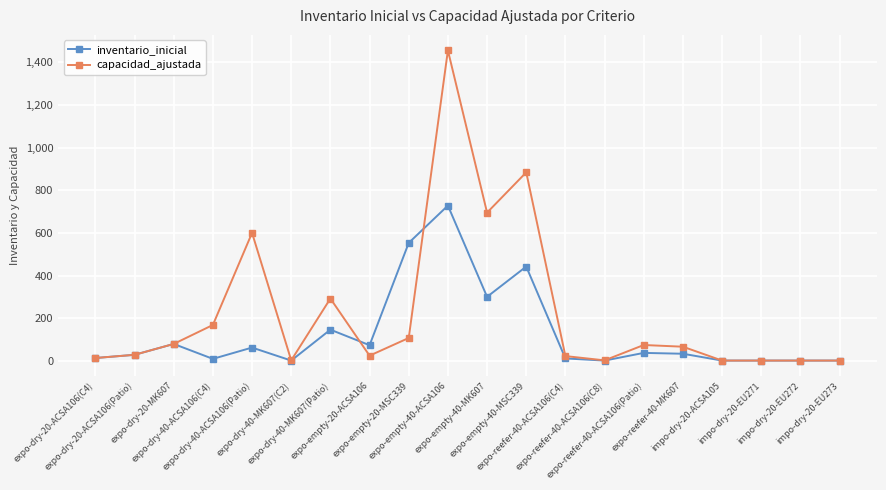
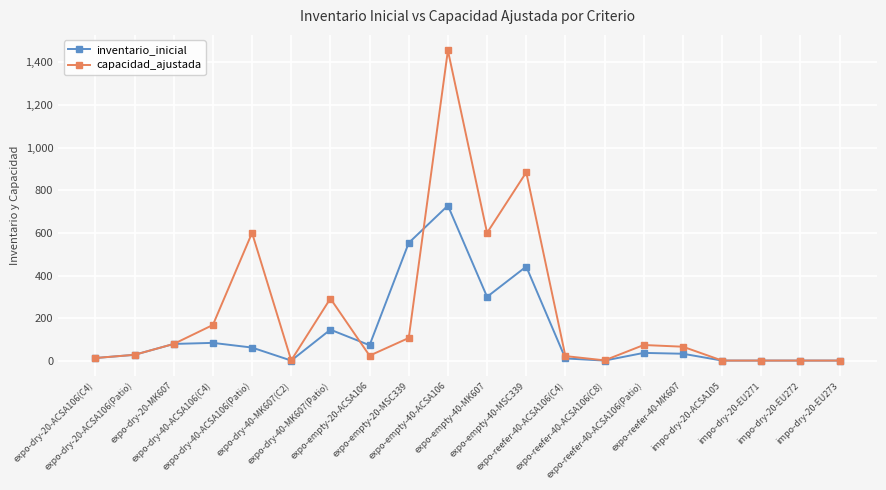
  {
    "inventario_inicial": {
-     "expo-dry-40-ACSA106(C4)": "10",
+     "expo-dry-40-ACSA106(C4)": "80",
      "expo-dry-40-ACSA106(Patio)": "60",
      "expo-dry-40-MK607(Patio)": "150",
      "expo-empty-20-ACSA106": "70",
      "expo-empty-20-MSC339": "550",
      "expo-empty-40-ACSA106": "730",
      "expo-empty-40-MK607": "300",
      "expo-empty-40-MSC339": "440",
      "expo-reefer-40-ACSA106(Patio)": "40",
      "expo-reefer-40-MK607": "30"
    },
    "capacidad_ajustada": {
      "expo-dry-40-ACSA106(C4)": "170",
      "expo-dry-40-ACSA106(Patio)": "600",
      "expo-dry-40-MK607(Patio)": "290",
      "expo-empty-20-ACSA106": "20",
      "expo-empty-20-MSC339": "110",
      "expo-empty-40-ACSA106": "1,460",
-     "expo-empty-40-MK607": "700",
+     "expo-empty-40-MK607": "600",
      "expo-empty-40-MSC339": "880",
      "expo-reefer-40-ACSA106(Patio)": "70",
      "expo-reefer-40-MK607": "70"
    }
  }
